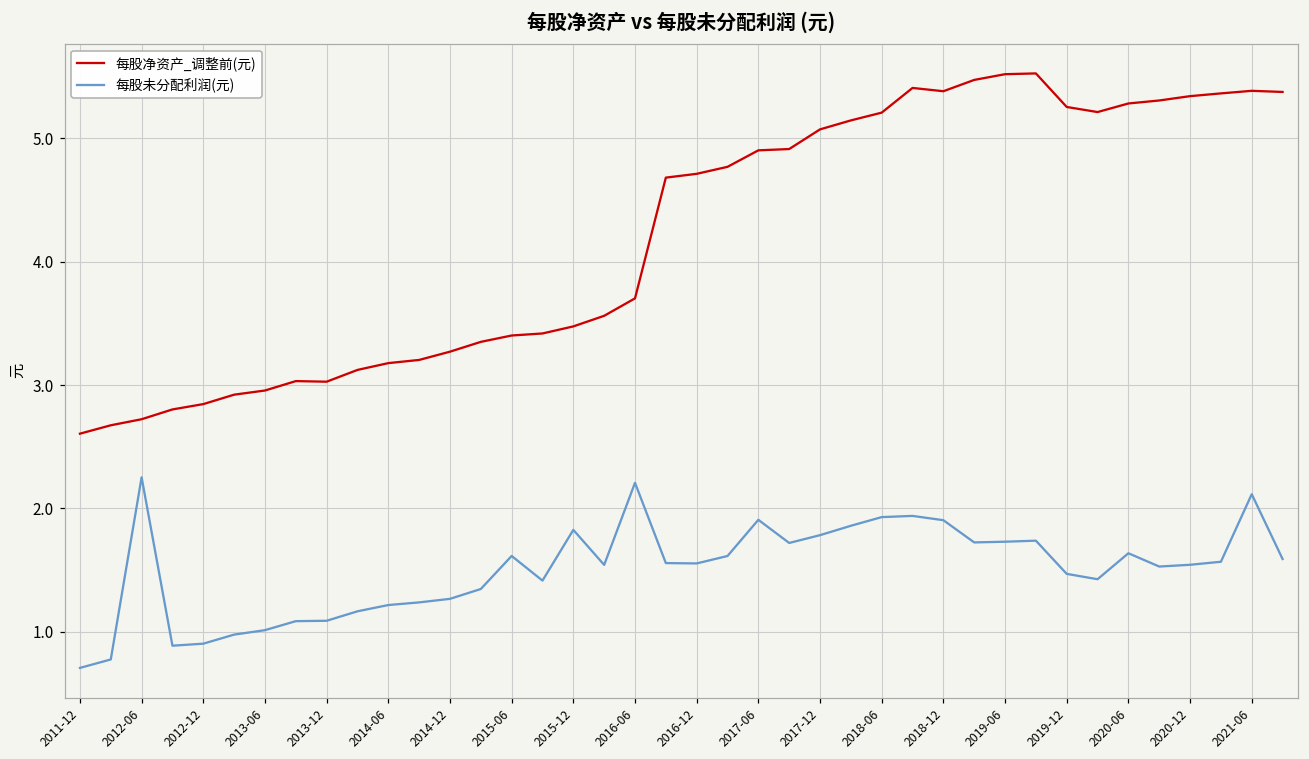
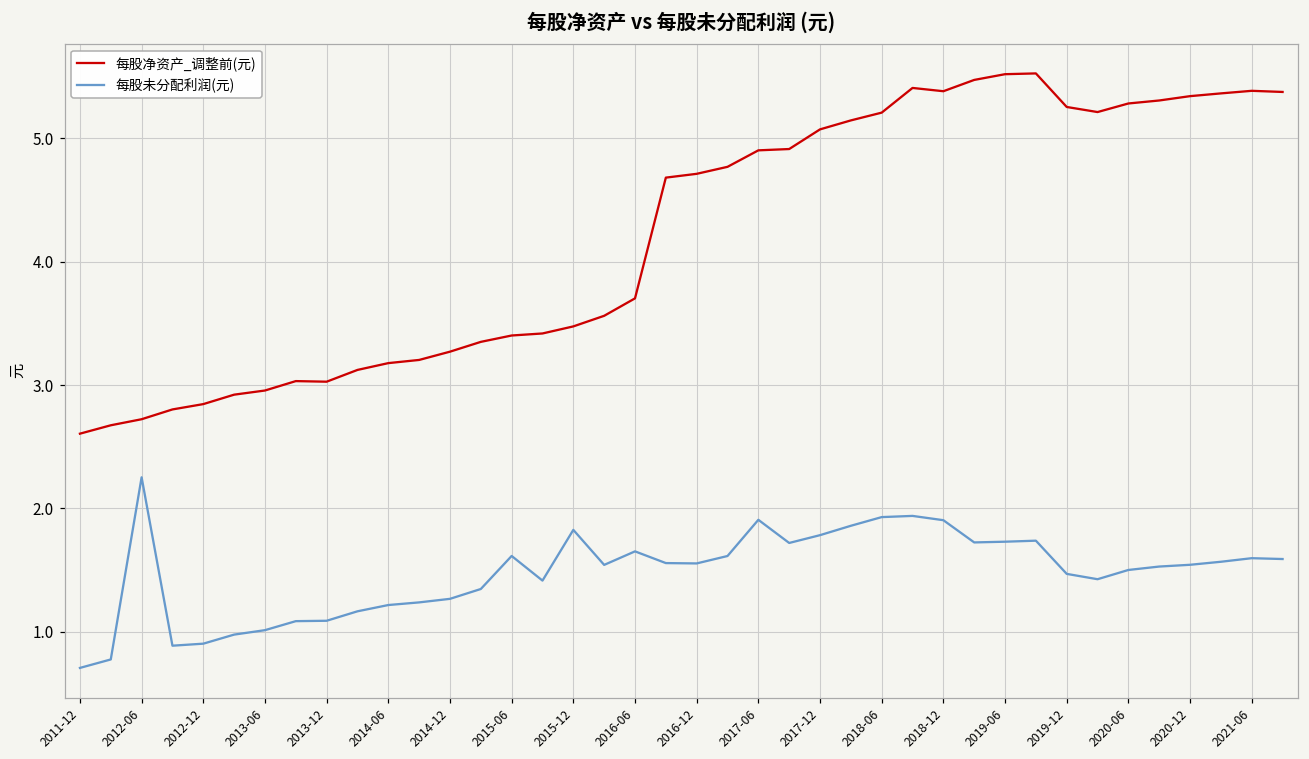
  {
    "每股净资产_调整前(元)": {
      "2011-12": 2.61,
      "2012-06": 2.72,
      "2012-12": 2.85,
      "2013-06": 2.96,
      "2013-12": 3.03,
      "2014-06": 3.18,
      "2014-12": 3.27,
      "2015-06": 3.40,
      "2015-12": 3.48,
      "2016-06": 3.70,
      "2016-12": 4.71,
      "2017-06": 4.90,
      "2017-12": 5.07,
      "2018-06": 5.21,
      "2018-12": 5.38,
      "2019-06": 5.52,
      "2019-12": 5.25,
      "2020-06": 5.28,
      "2020-12": 5.34,
      "2021-06": 5.39
    },
    "每股未分配利润(元)": {
      "2011-12": 0.71,
      "2012-06": 2.25,
      "2012-12": 0.90,
      "2013-06": 1.01,
      "2013-12": 1.09,
      "2014-06": 1.22,
      "2014-12": 1.27,
      "2015-06": 1.61,
      "2015-12": 1.83,
-     "2016-06": 2.21,
+     "2016-06": 1.65,
      "2016-12": 1.55,
      "2017-06": 1.91,
      "2017-12": 1.78,
      "2018-06": 1.93,
      "2018-12": 1.90,
      "2019-06": 1.73,
      "2019-12": 1.47,
-     "2020-06": 1.64,
+     "2020-06": 1.50,
      "2020-12": 1.54,
-     "2021-06": 2.11
+     "2021-06": 1.60
    }
  }
